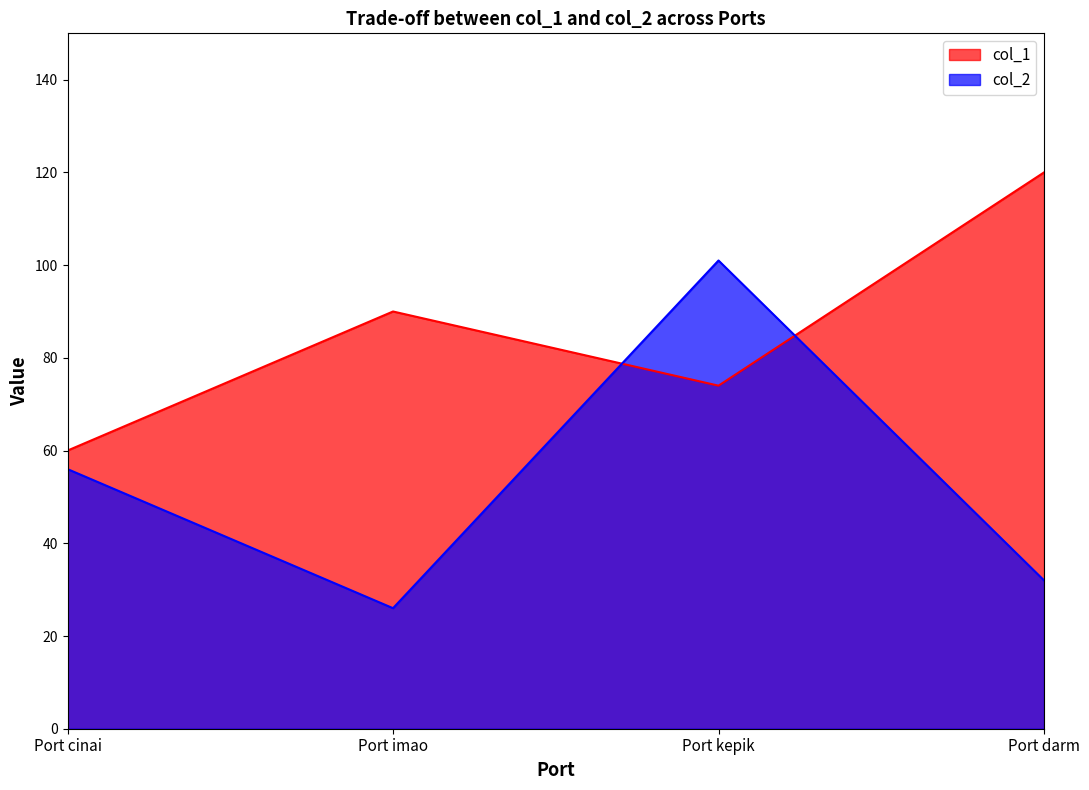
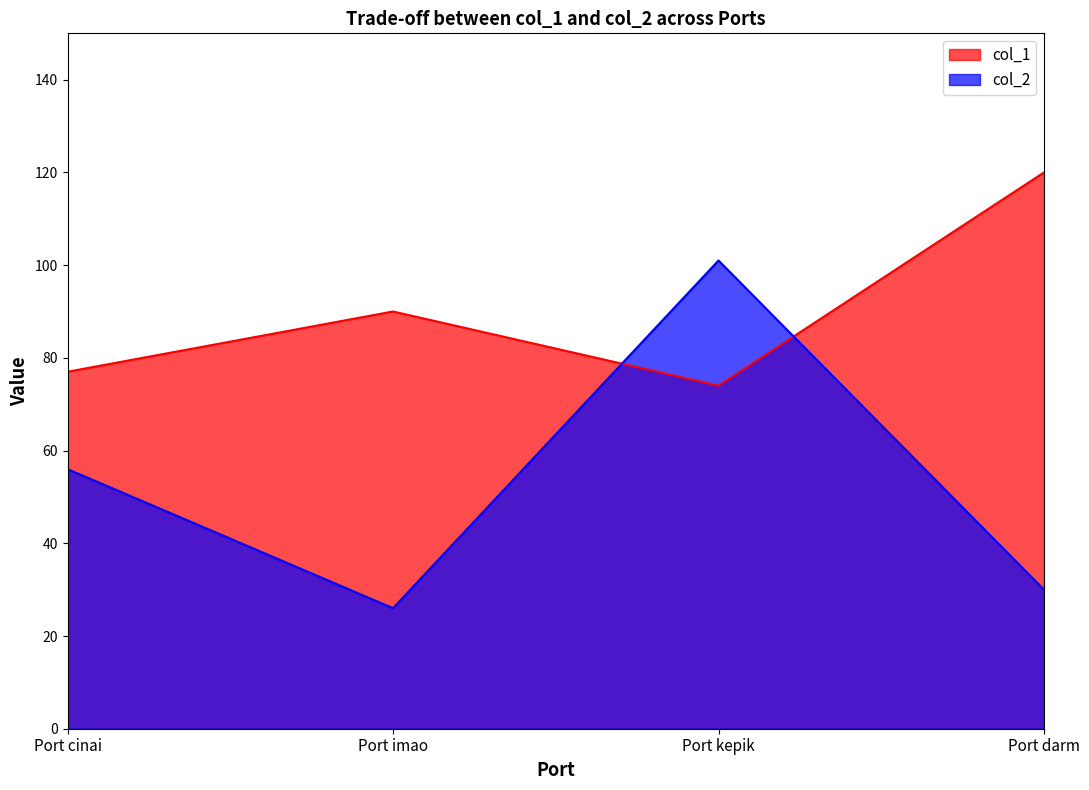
  {
    "col_1": {
-     "Port cinai": 60,
+     "Port cinai": 77,
      "Port imao": 90,
      "Port kepik": 74,
      "Port darm": 120
    },
    "col_2": {
      "Port cinai": 56,
      "Port imao": 26,
      "Port kepik": 101,
-     "Port darm": 32
+     "Port darm": 30
    }
  }
